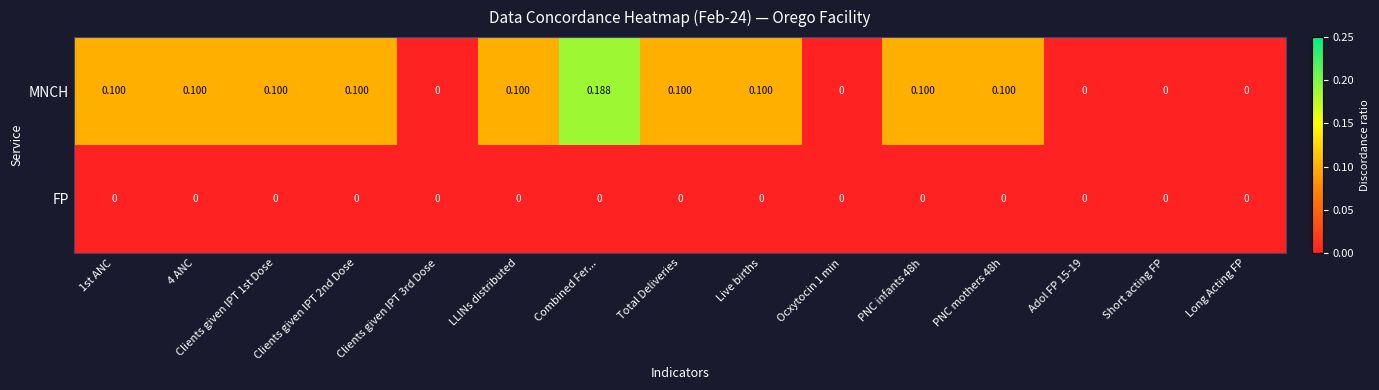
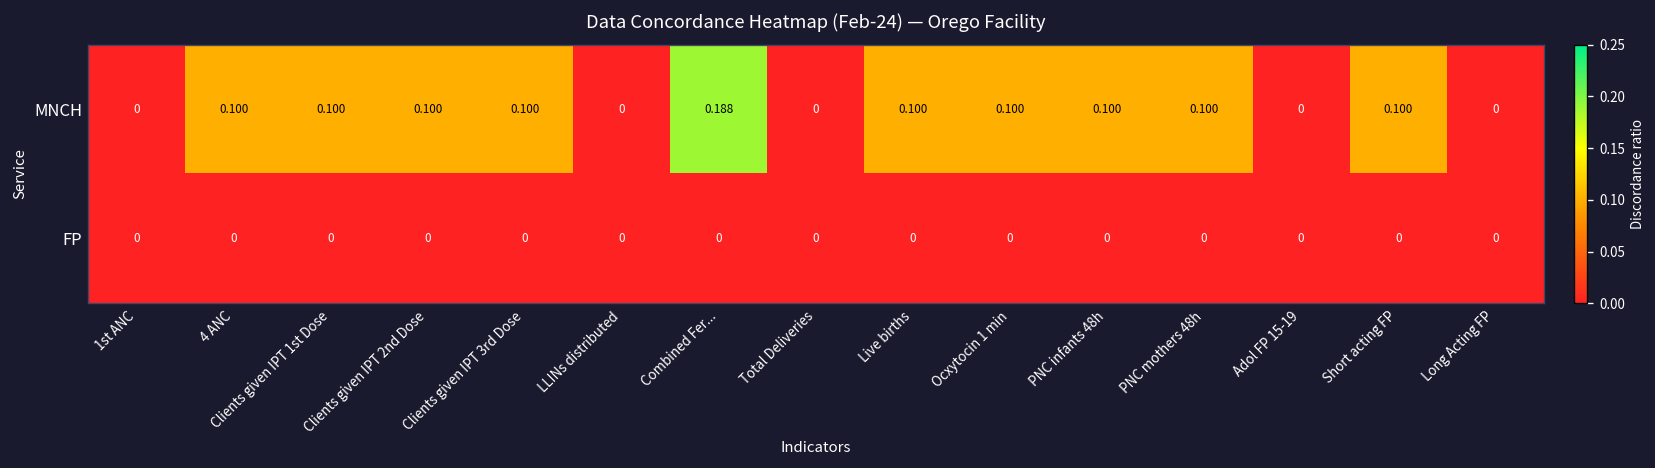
  {
    "MNCH": {
-     "1st ANC": 0.100,
+     "1st ANC": 0,
      "4 ANC": 0.100,
      "Clients given IPT 1st Dose": 0.100,
      "Clients given IPT 2nd Dose": 0.100,
-     "Clients given IPT 3rd Dose": 0,
-     "LLINs distributed": 0.100,
+     "Clients given IPT 3rd Dose": 0.100,
+     "LLINs distributed": 0,
      "Combined Fer...": 0.188,
-     "Total Deliveries": 0.100,
+     "Total Deliveries": 0,
      "Live births": 0.100,
-     "Ocxytocin 1 min": 0,
+     "Ocxytocin 1 min": 0.100,
      "PNC infants 48h": 0.100,
      "PNC mothers 48h": 0.100,
      "Adol FP 15-19": 0,
-     "Short acting FP": 0,
+     "Short acting FP": 0.100,
      "Long Acting FP": 0
    },
    "FP": {
      "1st ANC": 0,
      "4 ANC": 0,
      "Clients given IPT 1st Dose": 0,
      "Clients given IPT 2nd Dose": 0,
      "Clients given IPT 3rd Dose": 0,
      "LLINs distributed": 0,
      "Combined Fer...": 0,
      "Total Deliveries": 0,
      "Live births": 0,
      "Ocxytocin 1 min": 0,
      "PNC infants 48h": 0,
      "PNC mothers 48h": 0,
      "Adol FP 15-19": 0,
      "Short acting FP": 0,
      "Long Acting FP": 0
    }
  }
